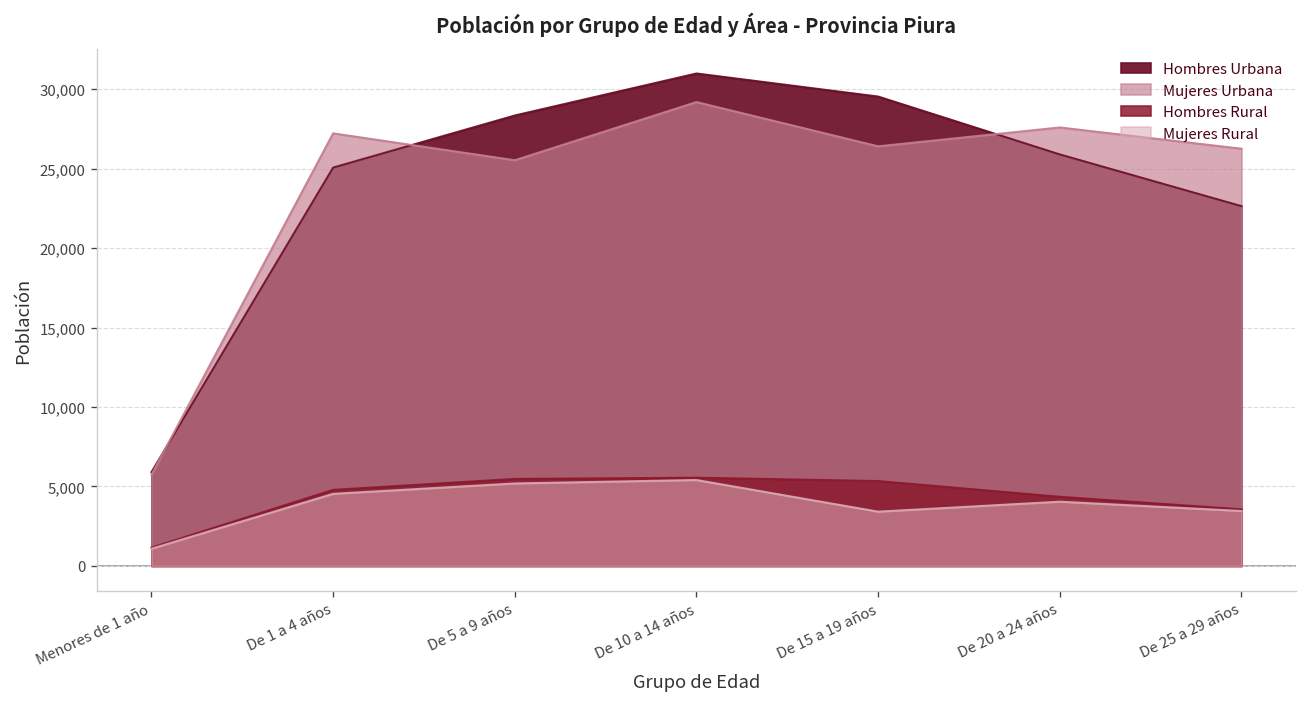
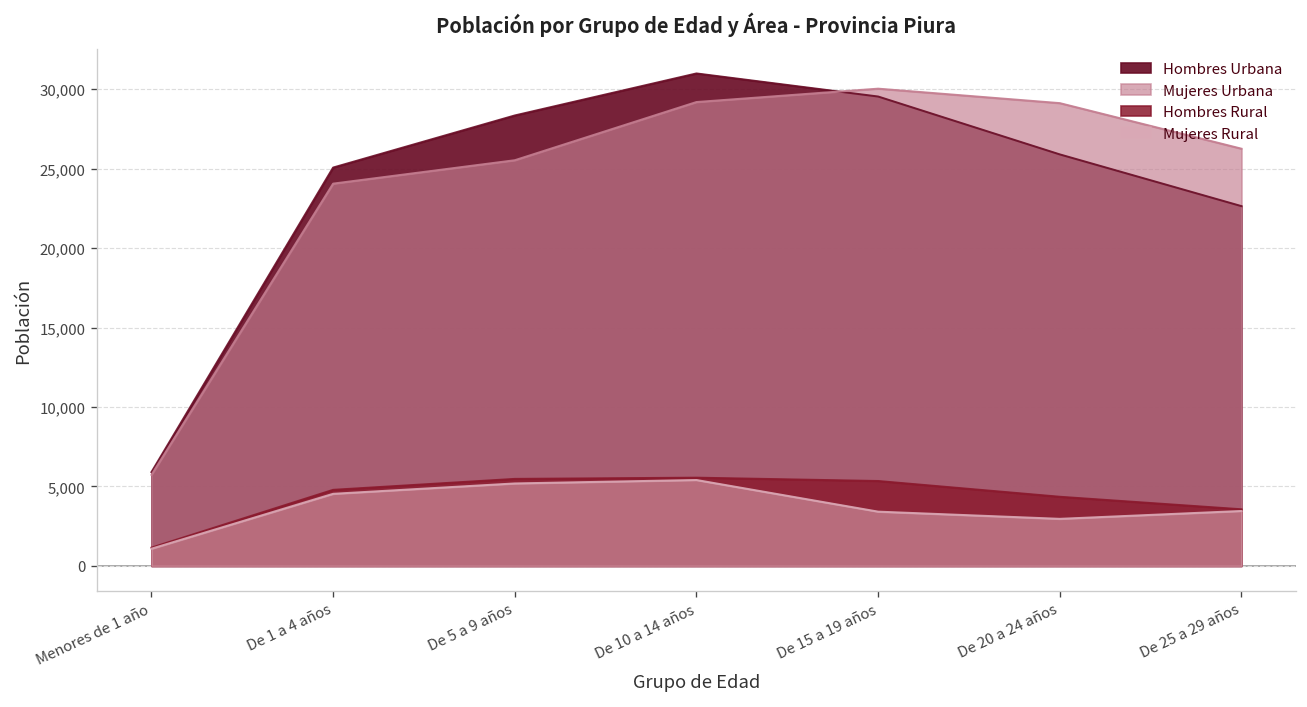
  {
    "Mujeres Urbana": {
-     "De 1 a 4 años": "27,200",
+     "De 1 a 4 años": "24,100",
      "De 5 a 9 años": "25,500",
      "De 10 a 14 años": "29,200",
-     "De 15 a 19 años": "26,400",
-     "De 20 a 24 años": "27,600",
+     "De 15 a 19 años": "30,000",
+     "De 20 a 24 años": "29,100",
      "De 25 a 29 años": "26,300"
    },
    "Mujeres Rural": {
      "De 1 a 4 años": "4,500",
      "De 5 a 9 años": "5,200",
      "De 15 a 19 años": "3,400",
-     "De 20 a 24 años": "4,000"
+     "De 20 a 24 años": "3,000"
    }
  }
